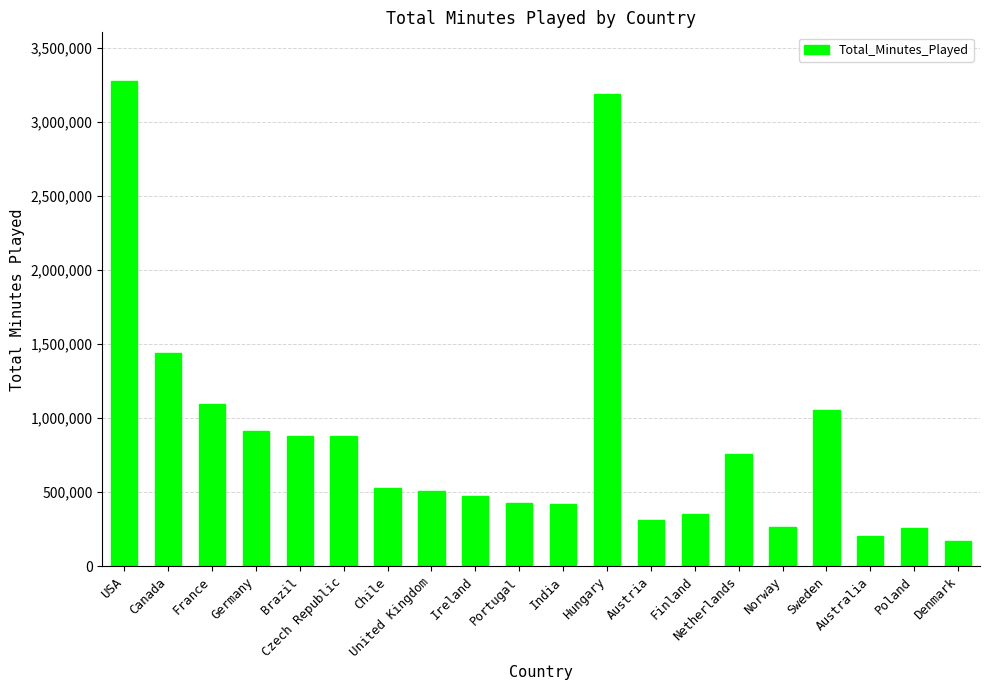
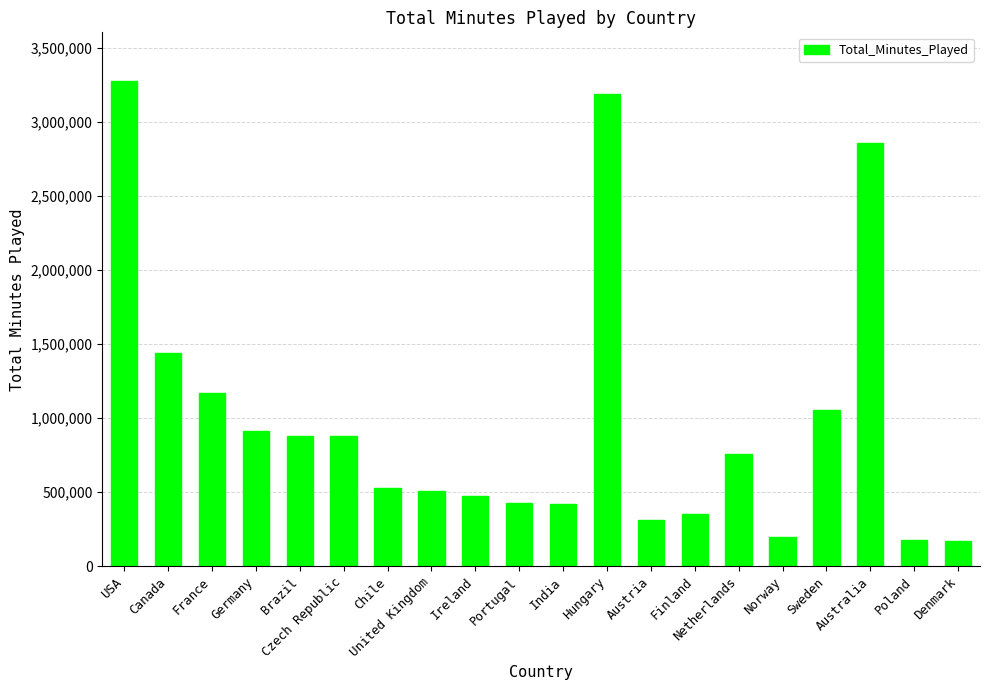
  {
    "USA": "3,280,000",
    "Canada": "1,440,000",
-   "France": "1,090,000",
+   "France": "1,170,000",
    "Germany": "910,000",
    "Brazil": "880,000",
    "Czech Republic": "880,000",
    "Chile": "530,000",
    "United Kingdom": "510,000",
    "Ireland": "480,000",
    "Portugal": "430,000",
    "India": "420,000",
    "Hungary": "3,190,000",
    "Austria": "310,000",
    "Finland": "360,000",
    "Netherlands": "760,000",
-   "Norway": "270,000",
+   "Norway": "200,000",
    "Sweden": "1,060,000",
-   "Australia": "200,000",
-   "Poland": "260,000",
+   "Australia": "2,860,000",
+   "Poland": "180,000",
    "Denmark": "170,000"
  }
